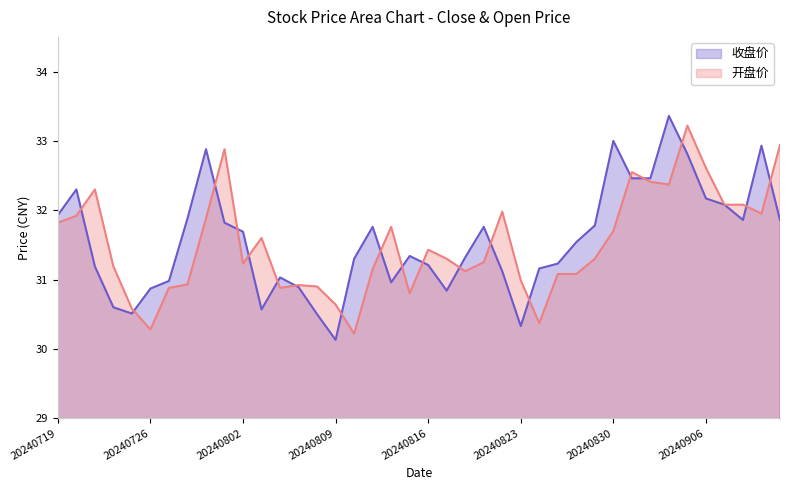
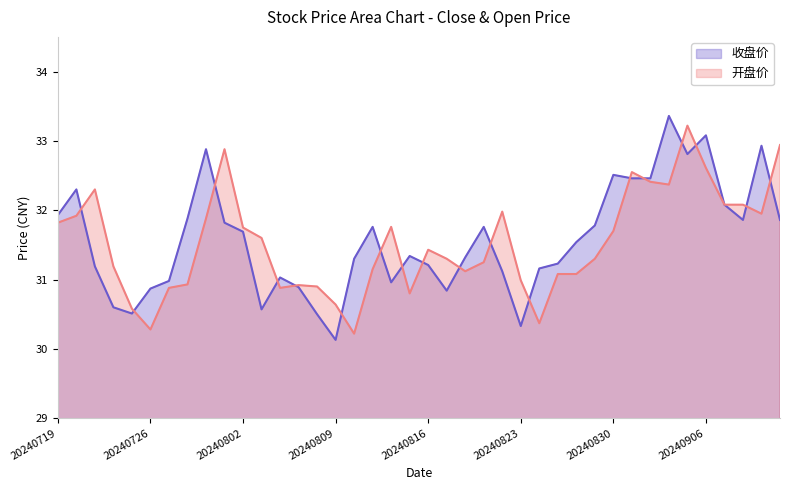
  {
    "收盘价": {
      "20240719": 31.9,
      "20240726": 30.9,
      "20240802": 31.7,
      "20240809": 30.1,
      "20240816": 31.2,
      "20240823": 30.3,
-     "20240830": 33.0,
-     "20240906": 32.2
+     "20240830": 32.5,
+     "20240906": 33.1
    },
    "开盘价": {
      "20240719": 31.8,
      "20240726": 30.3,
-     "20240802": 31.2,
+     "20240802": 31.8,
      "20240809": 30.6,
      "20240816": 31.4,
      "20240823": 31.0,
      "20240830": 31.7,
      "20240906": 32.6
    }
  }
